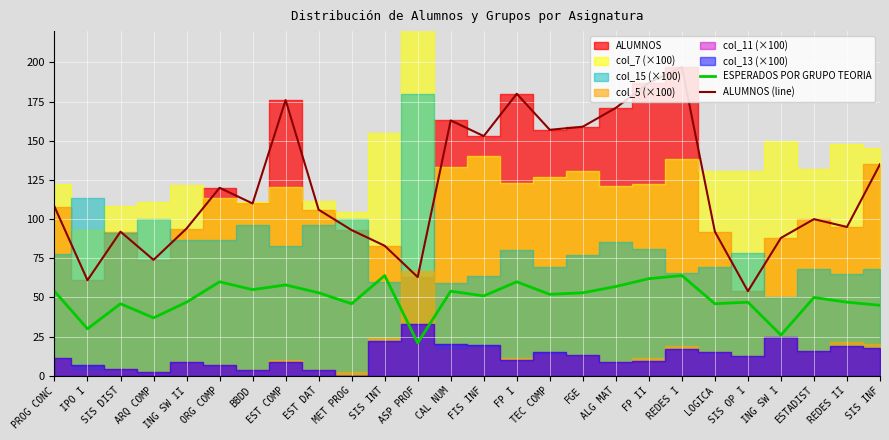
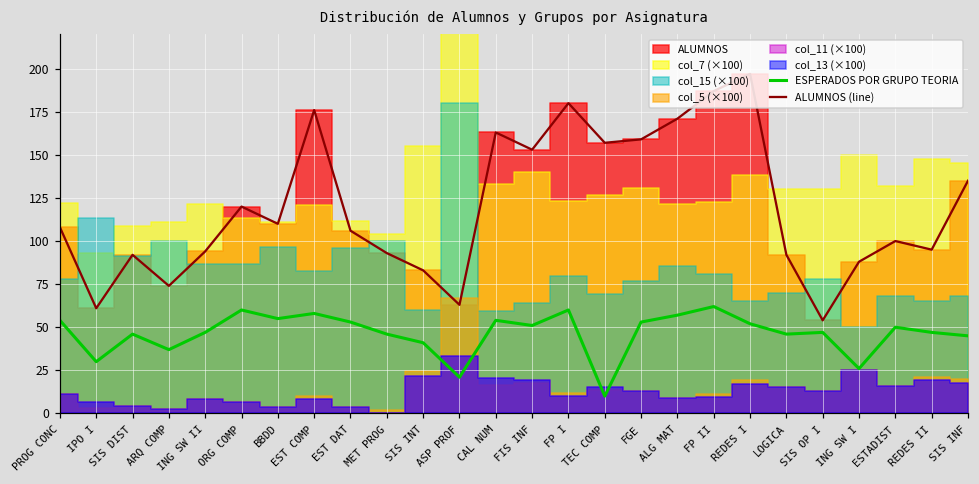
  {
    "ESPERADOS POR GRUPO TEORIA": {
      "PROG CONC": 54,
      "IPO I": 30,
      "SIS DIST": 46,
      "ARQ COMP": 37,
      "ING SW II": 47,
      "ORG COMP": 60,
      "BBDD": 55,
      "EST COMP": 58,
      "EST DAT": 53,
      "MET PROG": 46,
-     "SIS INT": 64,
+     "SIS INT": 41,
      "ASP PROF": 21,
      "CAL NUM": 54,
      "FIS INF": 51,
      "FP I": 60,
-     "TEC COMP": 52,
+     "TEC COMP": 10,
      "FGE": 53,
      "ALG MAT": 57,
      "FP II": 62,
-     "REDES I": 64,
+     "REDES I": 52,
      "LOGICA": 46,
      "SIS OP I": 47,
      "ING SW I": 26,
      "ESTADIST": 50,
      "REDES II": 47,
      "SIS INF": 45
    },
    "ALUMNOS (line)": {
      "IPO I": 61,
      "SIS DIST": 92,
      "ARQ COMP": 74,
      "ING SW II": 94,
      "ORG COMP": 120,
      "BBDD": 110,
      "EST COMP": 176,
      "EST DAT": 106,
      "MET PROG": 93,
      "SIS INT": 83,
      "ASP PROF": 63,
      "CAL NUM": 163,
      "FIS INF": 153,
      "FP I": 180,
      "TEC COMP": 157,
      "FGE": 159,
      "ALG MAT": 171,
      "LOGICA": 92,
      "SIS OP I": 54,
      "ING SW I": 88,
      "ESTADIST": 100,
      "REDES II": 95
    }
  }
